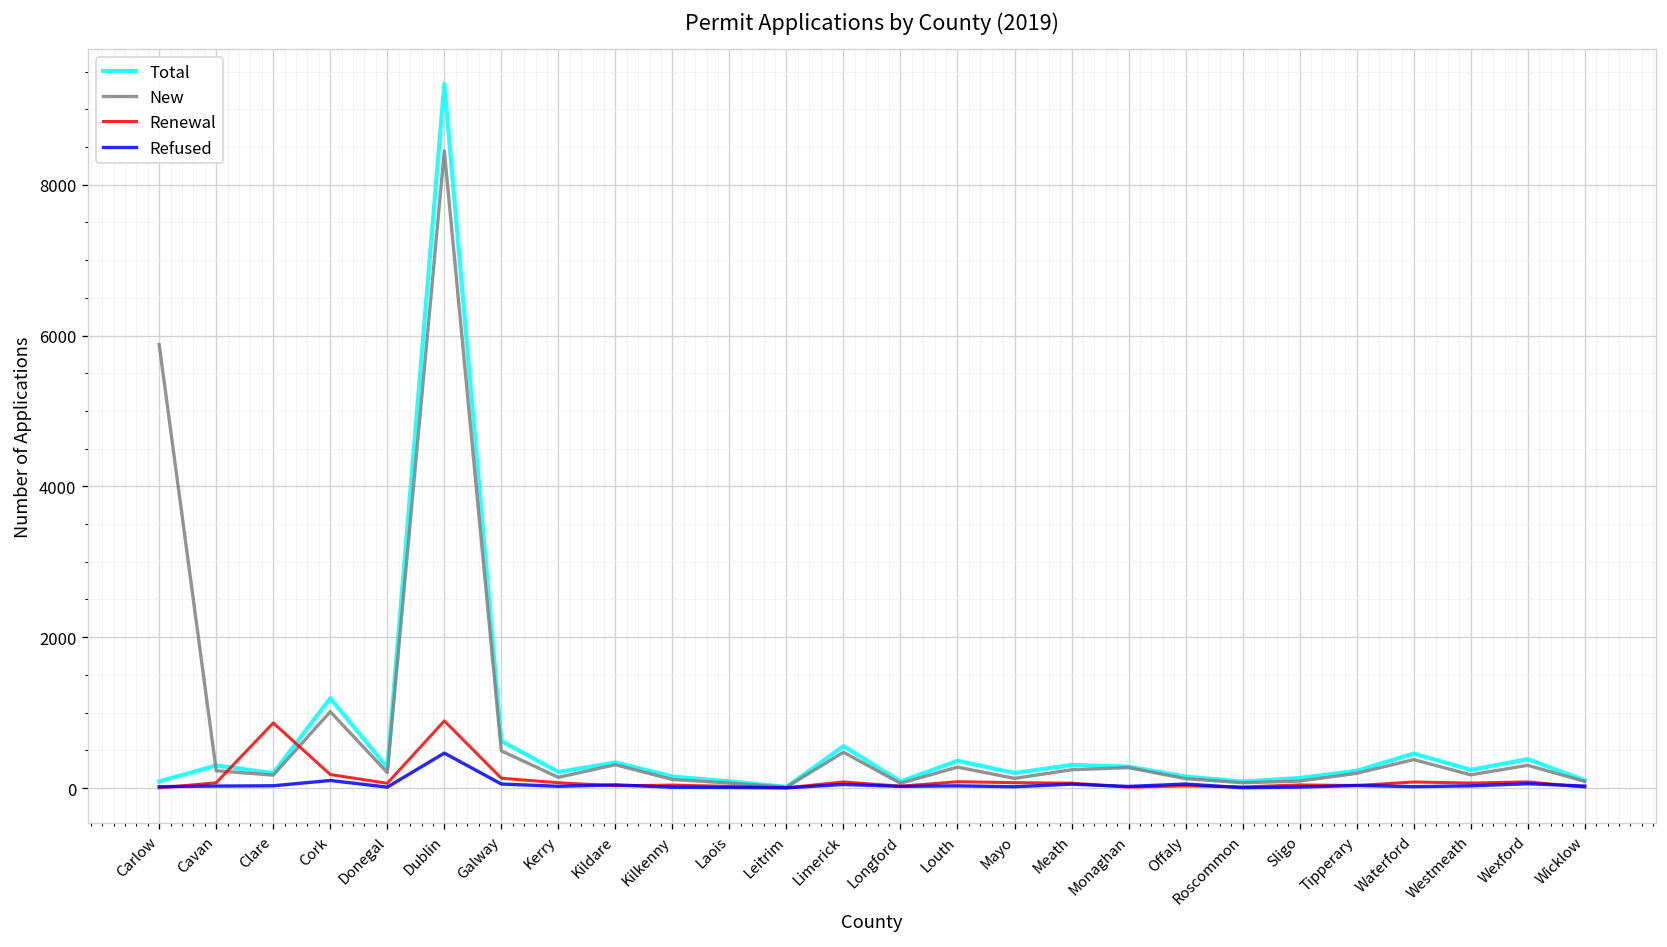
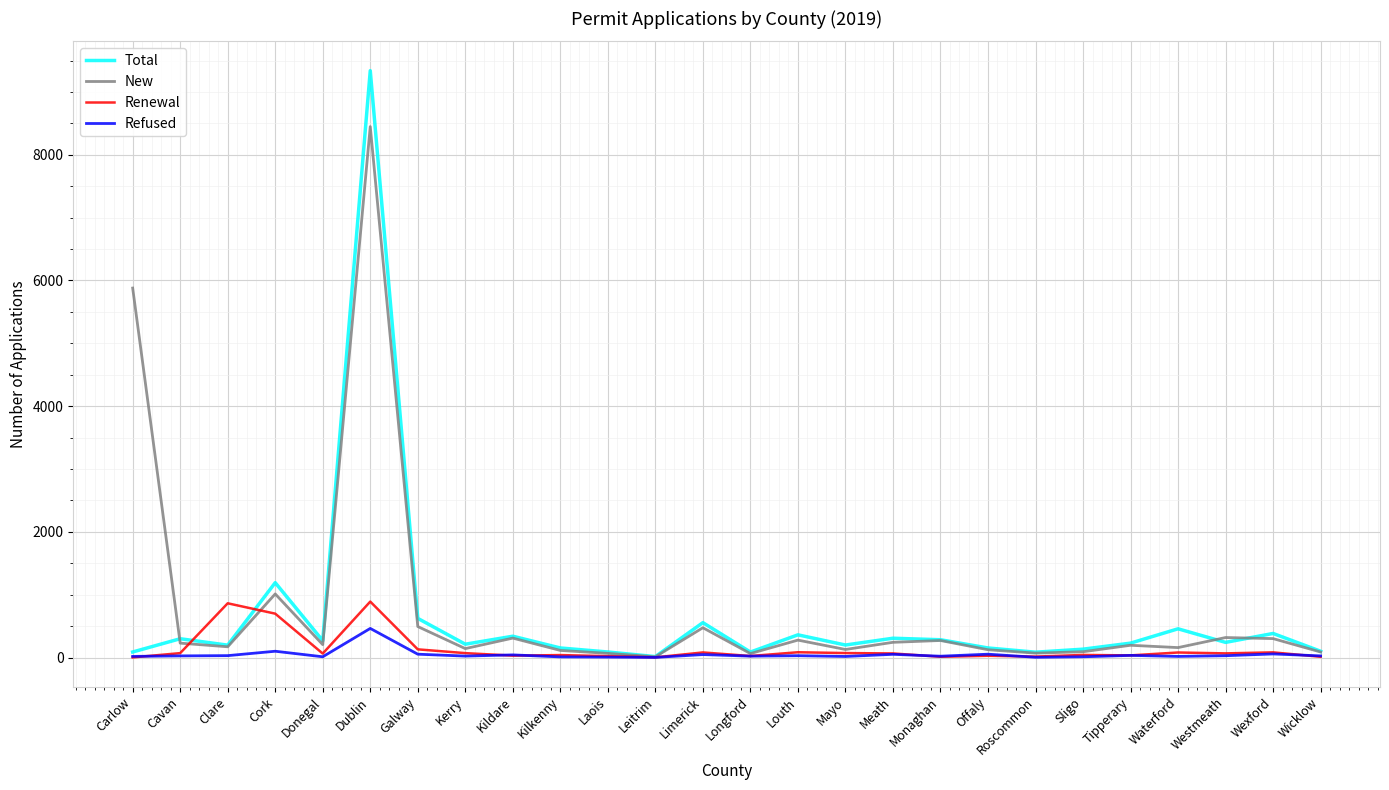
  {
    "Total": {
      "Carlow": 100,
      "Cavan": 300,
      "Cork": 1200,
      "Donegal": 300,
      "Dublin": 9300,
      "Galway": 600,
      "Kerry": 200,
      "Limerick": 600,
      "Louth": 400,
      "Mayo": 200,
      "Meath": 300,
      "Waterford": 500,
      "Westmeath": 200,
      "Wexford": 400
    },
    "New": {
      "Carlow": 5900,
      "Cavan": 200,
      "Cork": 1000,
      "Donegal": 200,
      "Dublin": 8400,
      "Galway": 500,
      "Kerry": 100,
      "Limerick": 500,
      "Louth": 300,
      "Mayo": 100,
      "Meath": 200,
-     "Waterford": 400,
-     "Westmeath": 200,
+     "Waterford": 200,
+     "Westmeath": 300,
      "Wexford": 300
    },
    "Renewal": {
      "Cavan": 100,
      "Clare": 900,
-     "Cork": 200,
+     "Cork": 700,
      "Donegal": 100,
      "Dublin": 900,
      "Galway": 100,
      "Kerry": 100,
      "Louth": 100,
      "Mayo": 100,
      "Waterford": 100
    },
    "Refused": {
      "Cavan": 0,
      "Clare": 0,
      "Cork": 100,
      "Donegal": 0,
      "Dublin": 500,
      "Galway": 100,
      "Kerry": 0,
      "Louth": 0,
      "Mayo": 0,
      "Waterford": 0
    }
  }
